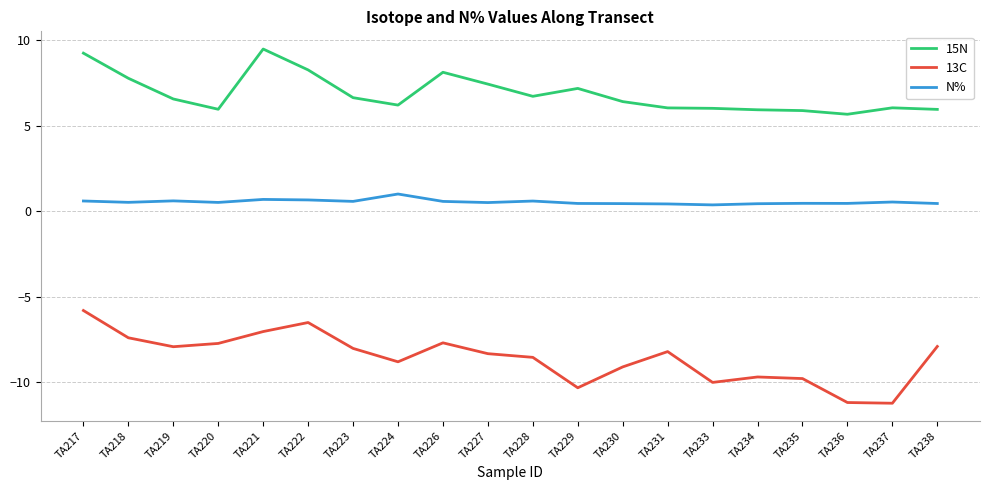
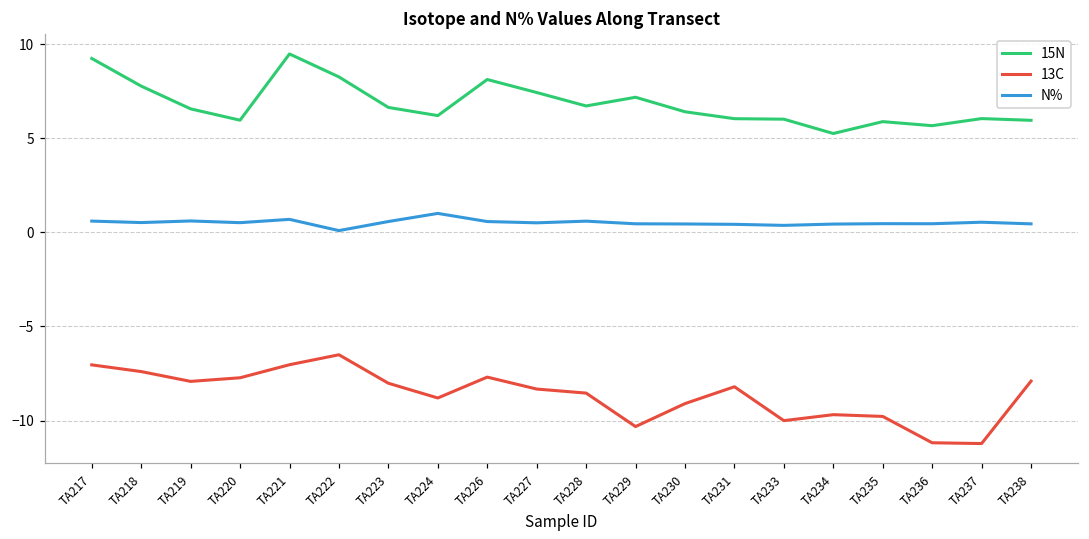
  {
    "15N": {
      "TA217": 9.2,
      "TA218": 7.8,
      "TA219": 6.6,
      "TA220": 6.0,
      "TA221": 9.5,
      "TA222": 8.3,
      "TA223": 6.6,
      "TA224": 6.2,
      "TA226": 8.1,
      "TA227": 7.4,
      "TA228": 6.7,
      "TA229": 7.2,
      "TA230": 6.4,
      "TA231": 6.0,
      "TA233": 6.0,
-     "TA234": 5.9,
+     "TA234": 5.3,
      "TA235": 5.9,
      "TA236": 5.7,
      "TA237": 6.0,
      "TA238": 6.0
    },
    "13C": {
-     "TA217": -5.8,
+     "TA217": -7.0,
      "TA218": -7.4,
      "TA219": -7.9,
      "TA220": -7.7,
      "TA221": -7.0,
      "TA222": -6.5,
      "TA223": -8.0,
      "TA224": -8.8,
      "TA226": -7.7,
      "TA227": -8.3,
      "TA228": -8.5,
      "TA229": -10.3,
      "TA230": -9.1,
      "TA231": -8.2,
      "TA233": -10.0,
      "TA234": -9.7,
      "TA235": -9.8,
      "TA236": -11.2,
      "TA237": -11.2,
      "TA238": -7.9
    },
    "N%": {
      "TA217": 0.6,
      "TA218": 0.5,
      "TA219": 0.6,
      "TA220": 0.5,
      "TA221": 0.7,
-     "TA222": 0.7,
+     "TA222": 0.1,
      "TA223": 0.6,
      "TA224": 1.0,
      "TA226": 0.6,
      "TA227": 0.5,
      "TA228": 0.6,
      "TA229": 0.5,
      "TA230": 0.4,
      "TA231": 0.4,
      "TA233": 0.4,
      "TA234": 0.4,
      "TA235": 0.5,
      "TA236": 0.5,
      "TA237": 0.5,
      "TA238": 0.5
    }
  }
